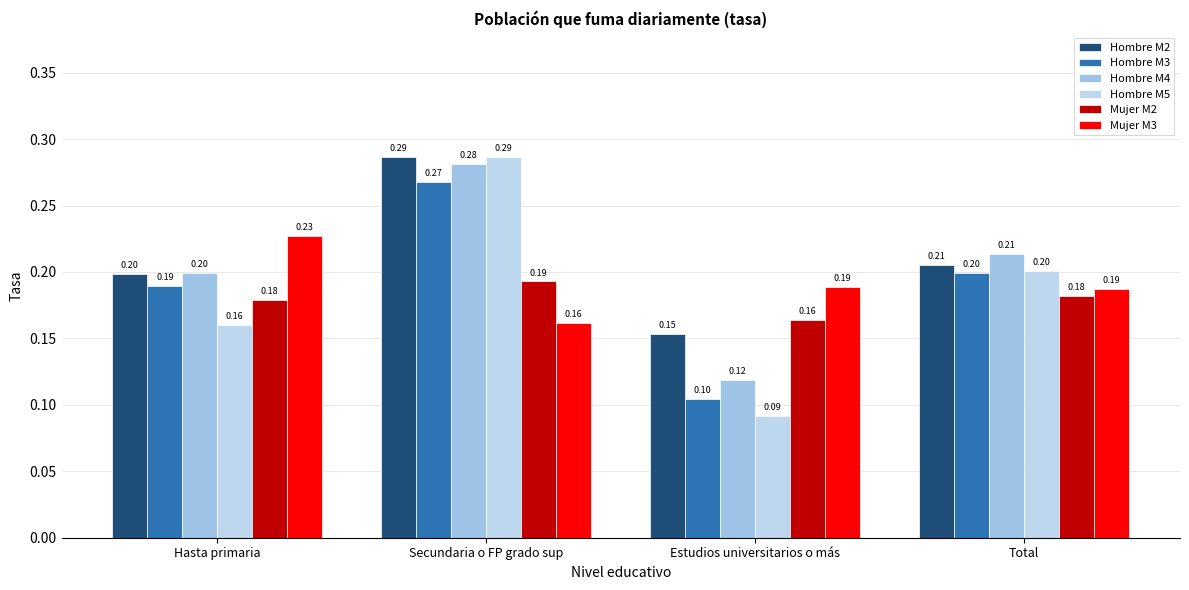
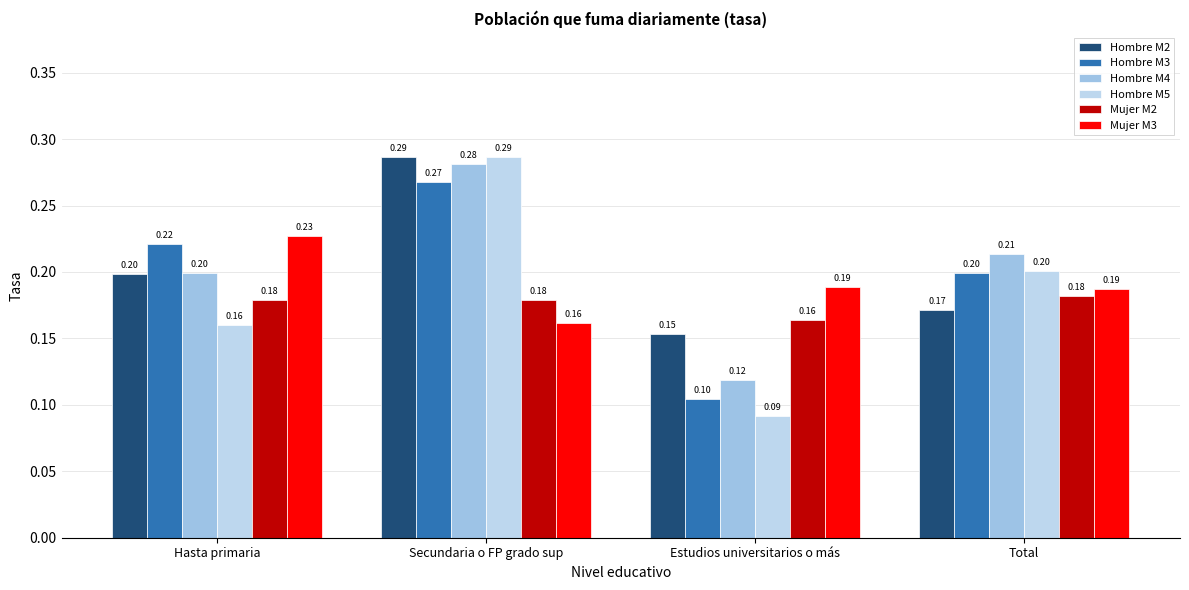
  {
    "Hombre M2": {
      "Hasta primaria": 0.20,
      "Secundaria o FP grado sup": 0.29,
      "Estudios universitarios o más": 0.15,
-     "Total": 0.21
+     "Total": 0.17
    },
    "Hombre M3": {
-     "Hasta primaria": 0.19,
+     "Hasta primaria": 0.22,
      "Secundaria o FP grado sup": 0.27,
      "Estudios universitarios o más": 0.10,
      "Total": 0.20
    },
    "Mujer M2": {
      "Hasta primaria": 0.18,
-     "Secundaria o FP grado sup": 0.19,
+     "Secundaria o FP grado sup": 0.18,
      "Estudios universitarios o más": 0.16,
      "Total": 0.18
    },
    "Mujer M3": {
      "Hasta primaria": 0.23,
      "Secundaria o FP grado sup": 0.16,
      "Estudios universitarios o más": 0.19,
      "Total": 0.19
    }
  }
